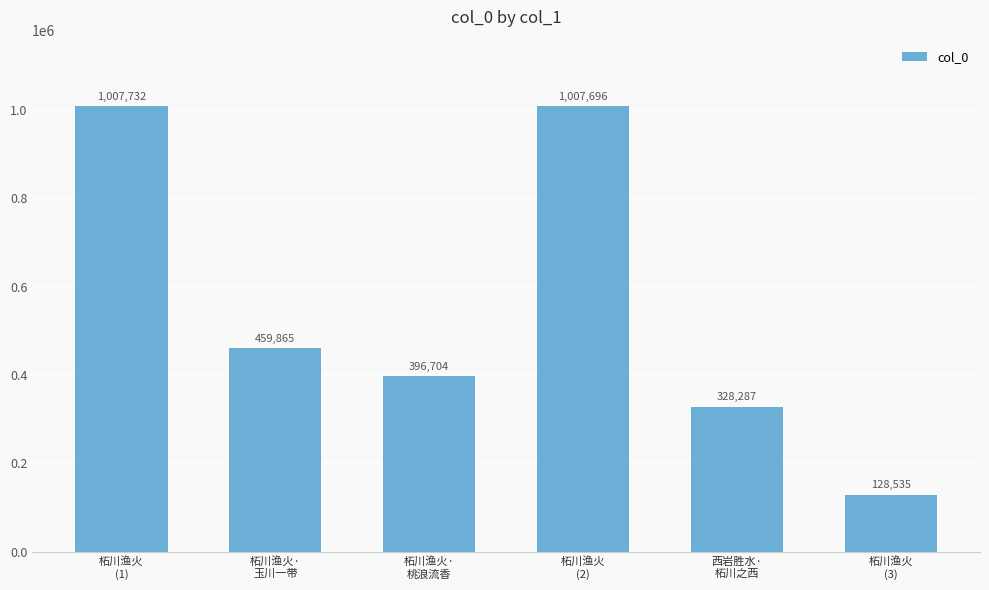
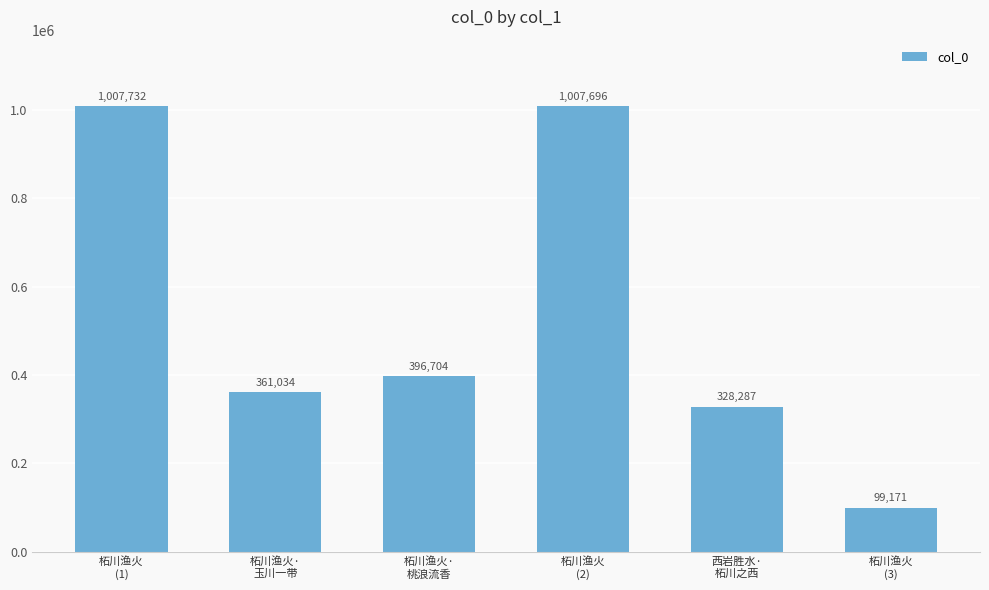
  {
    "柘川渔火 (1)": "1,007,732",
-   "柘川渔火· 玉川一带": "459,865",
+   "柘川渔火· 玉川一带": "361,034",
    "柘川渔火· 桃浪流香": "396,704",
    "柘川渔火 (2)": "1,007,696",
    "西岩胜水· 柘川之西": "328,287",
-   "柘川渔火 (3)": "128,535"
+   "柘川渔火 (3)": "99,171"
  }
